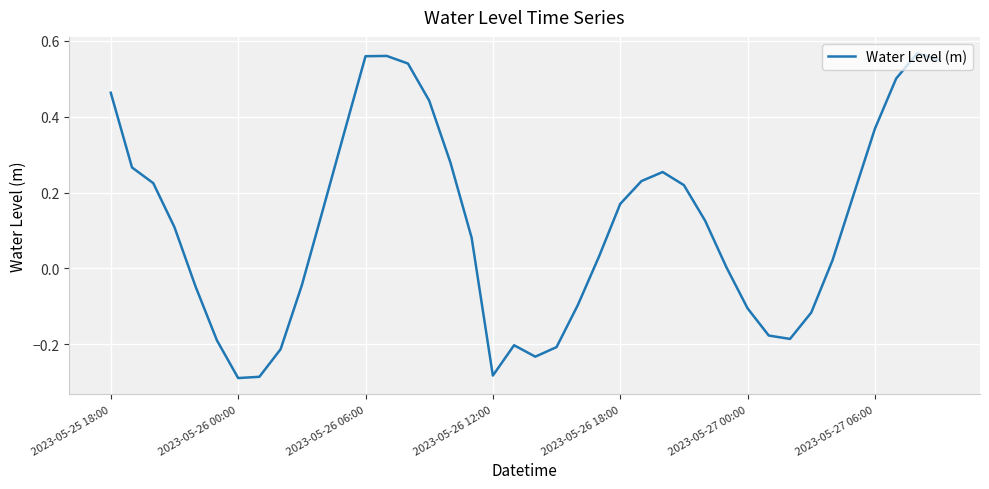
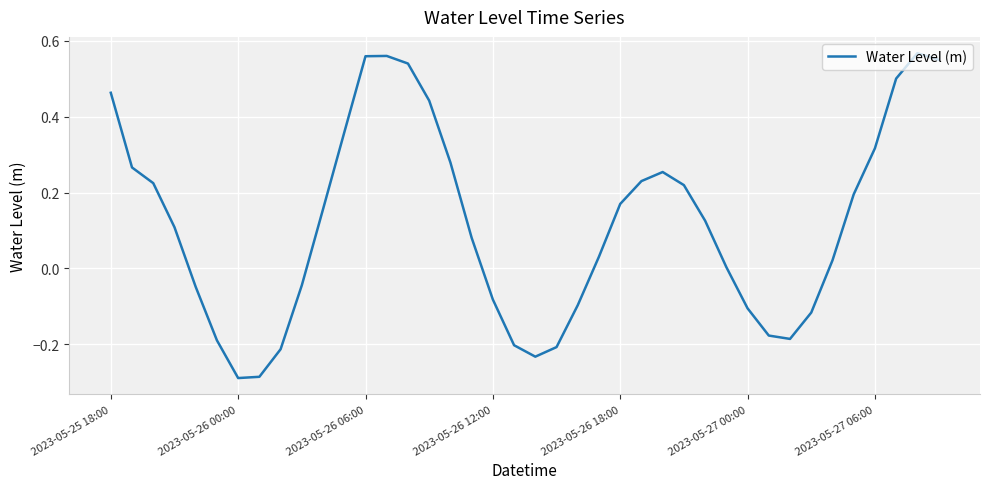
  {
    "2023-05-25 18:00": 0.46,
    "2023-05-26 00:00": -0.29,
    "2023-05-26 06:00": 0.56,
-   "2023-05-26 12:00": -0.28,
+   "2023-05-26 12:00": -0.08,
    "2023-05-26 18:00": 0.17,
    "2023-05-27 00:00": -0.11,
-   "2023-05-27 06:00": 0.37
+   "2023-05-27 06:00": 0.32
  }
